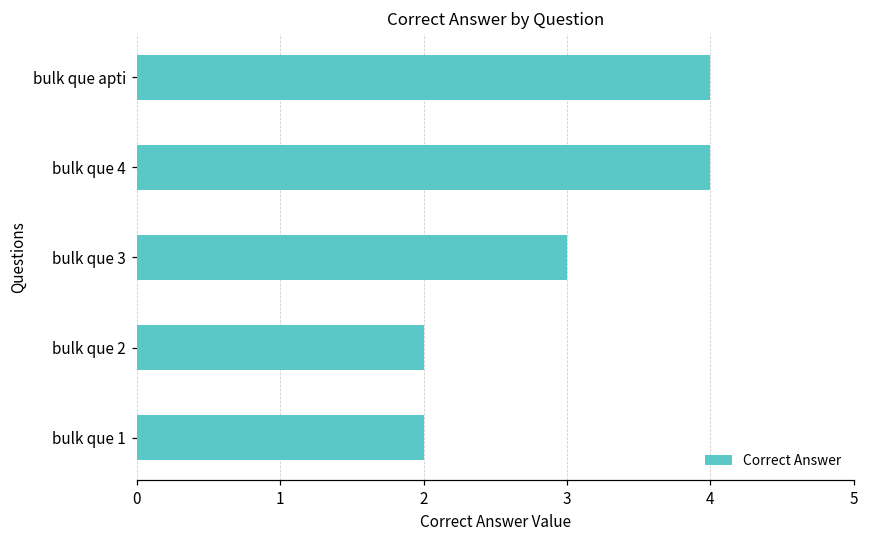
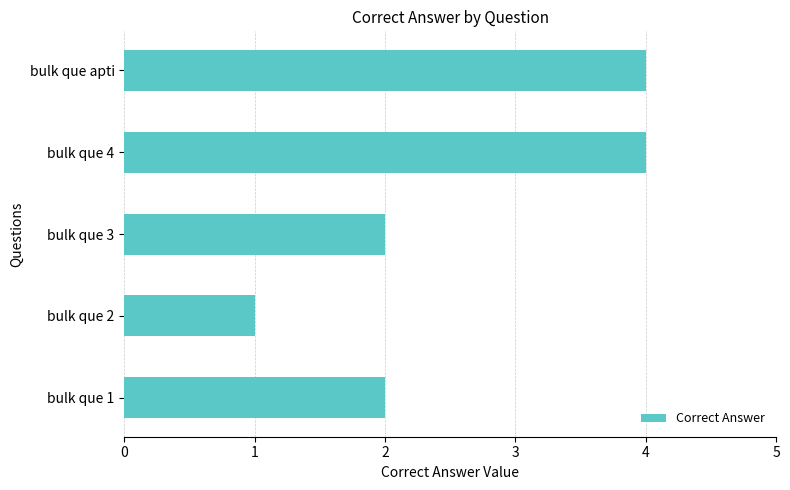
  {
    "bulk que apti": 4,
    "bulk que 4": 4,
-   "bulk que 3": 3,
-   "bulk que 2": 2,
+   "bulk que 3": 2,
+   "bulk que 2": 1,
    "bulk que 1": 2
  }
